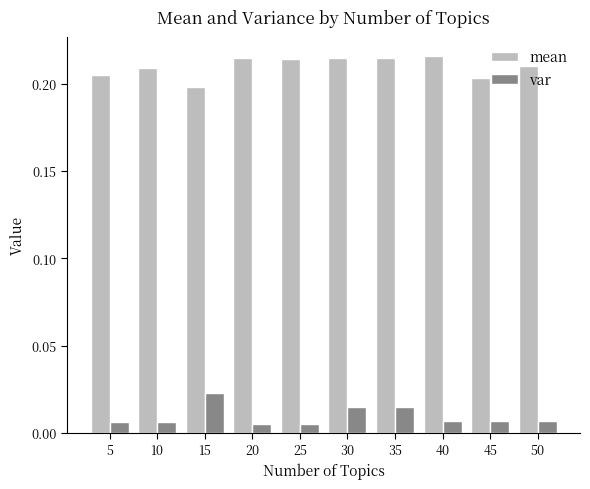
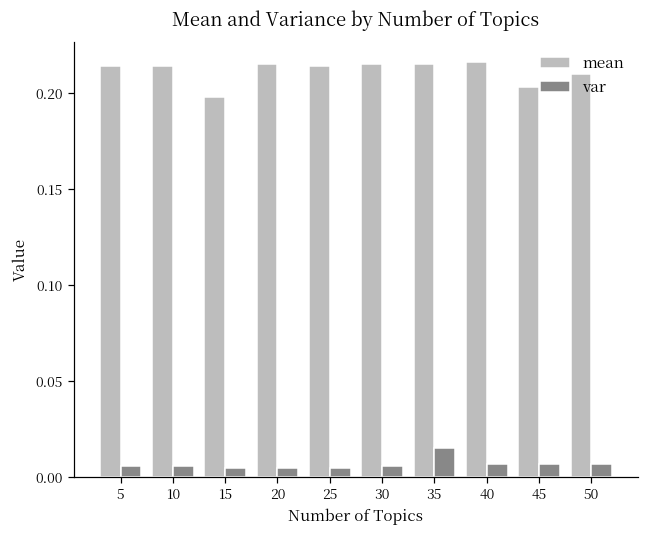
  {
    "mean": {
-     "5": 0.205,
-     "10": 0.209,
+     "5": 0.214,
+     "10": 0.214,
      "15": 0.198,
      "20": 0.215,
      "25": 0.214,
      "30": 0.215,
      "35": 0.215,
      "40": 0.216,
      "45": 0.203,
      "50": 0.210
    },
    "var": {
      "5": 0.006,
      "10": 0.006,
-     "15": 0.023,
+     "15": 0.005,
      "20": 0.005,
      "25": 0.005,
-     "30": 0.015,
+     "30": 0.006,
      "35": 0.015,
      "40": 0.007,
      "45": 0.007,
      "50": 0.007
    }
  }
